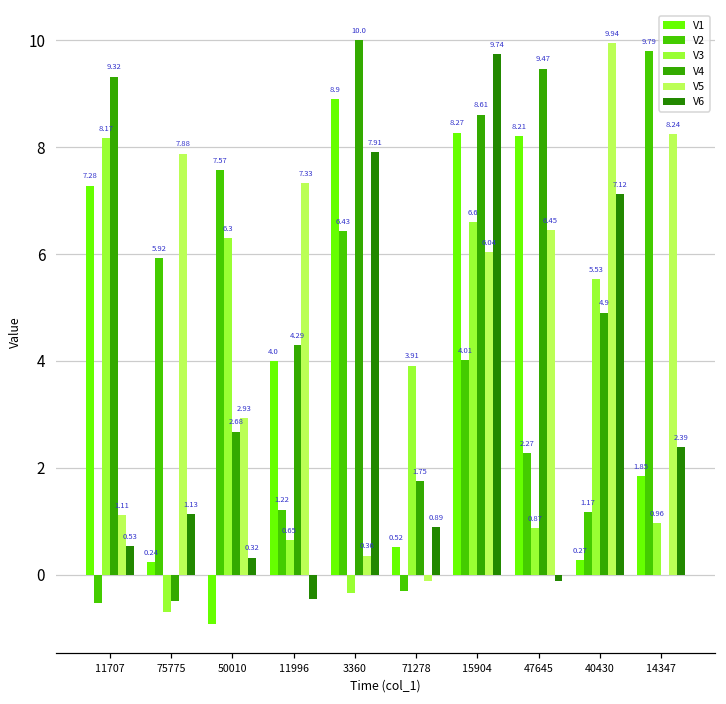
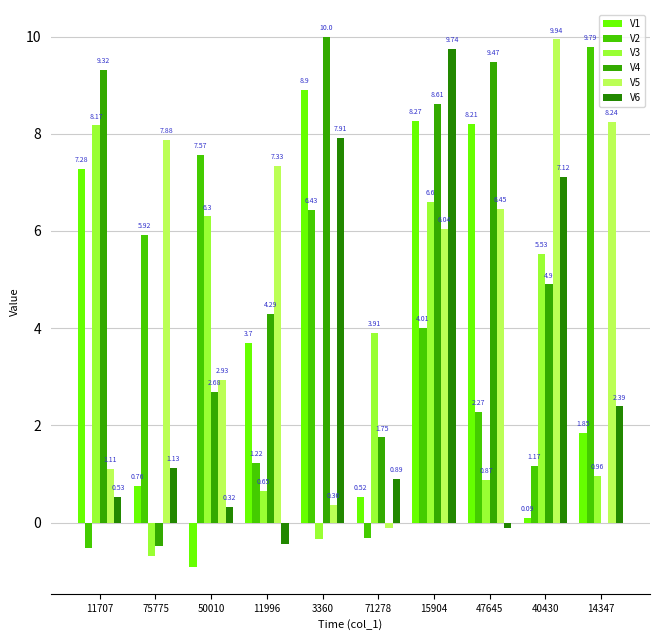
  {
    "V1": {
      "11707": 7.28,
-     "75775": 0.24,
-     "11996": 4.0,
+     "75775": 0.76,
+     "11996": 3.7,
      "3360": 8.9,
      "71278": 0.52,
      "15904": 8.27,
      "47645": 8.21,
-     "40430": 0.27,
+     "40430": 0.09,
      "14347": 1.85
    }
  }
